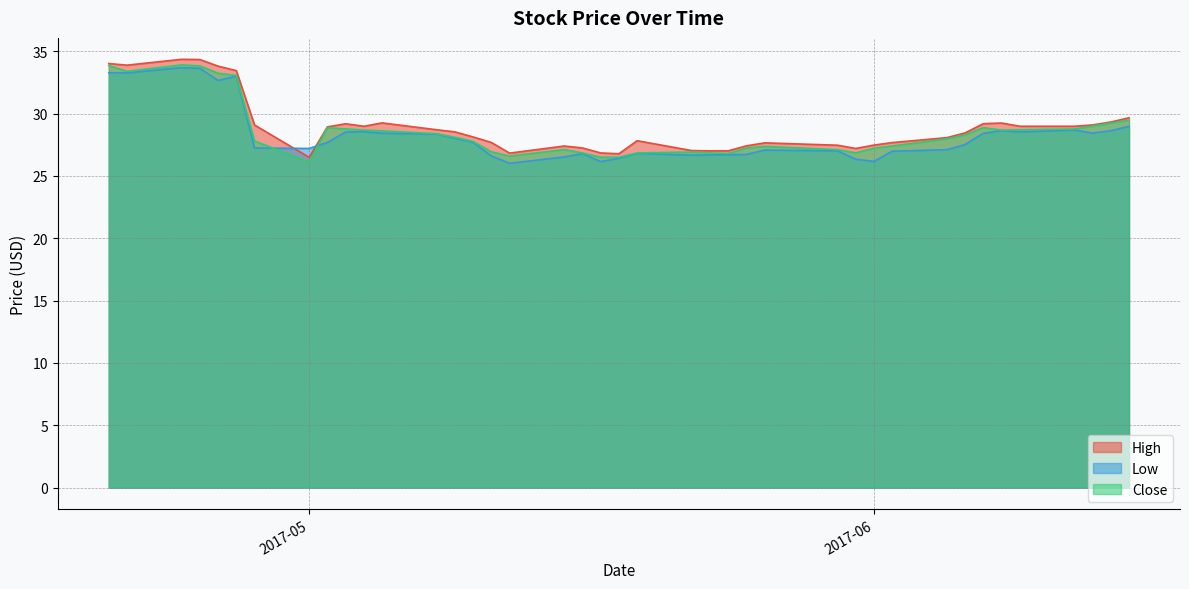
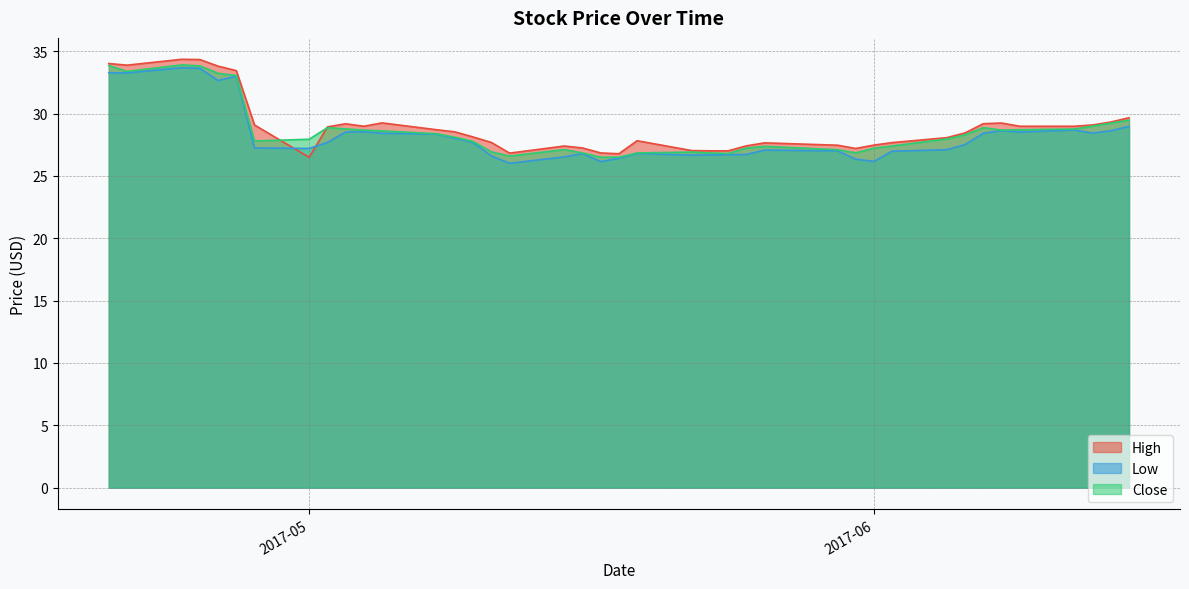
  {
    "High": {
      "2017-05": 26.5,
      "2017-06": 27.5
    },
    "Low": {
      "2017-05": 27.2,
      "2017-06": 26.2
    },
    "Close": {
-     "2017-05": 26.1,
+     "2017-05": 27.9,
      "2017-06": 27.2
    }
  }
